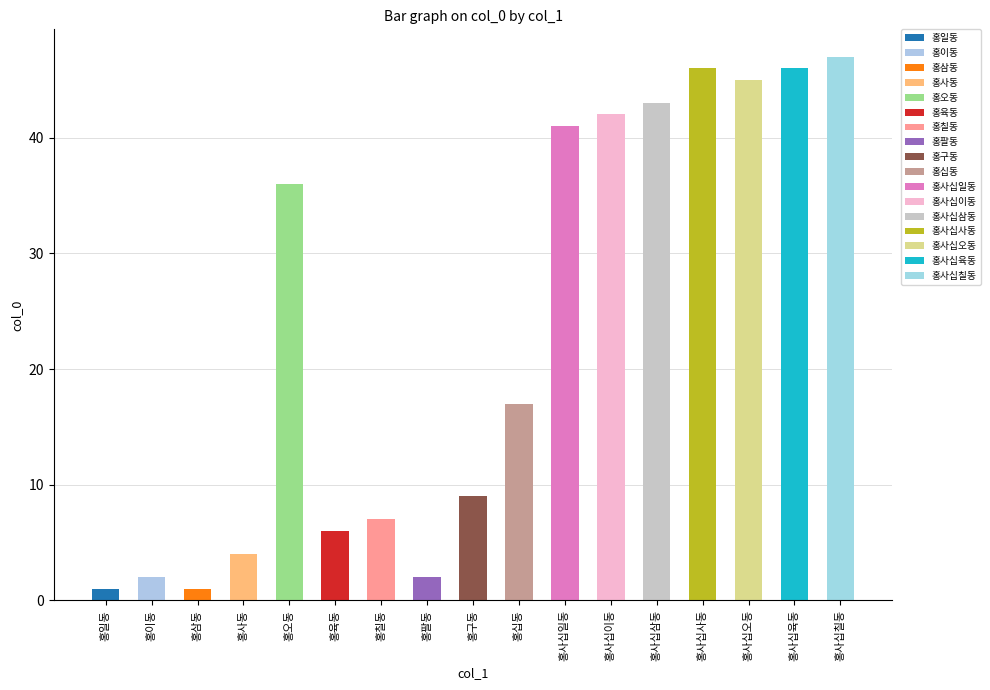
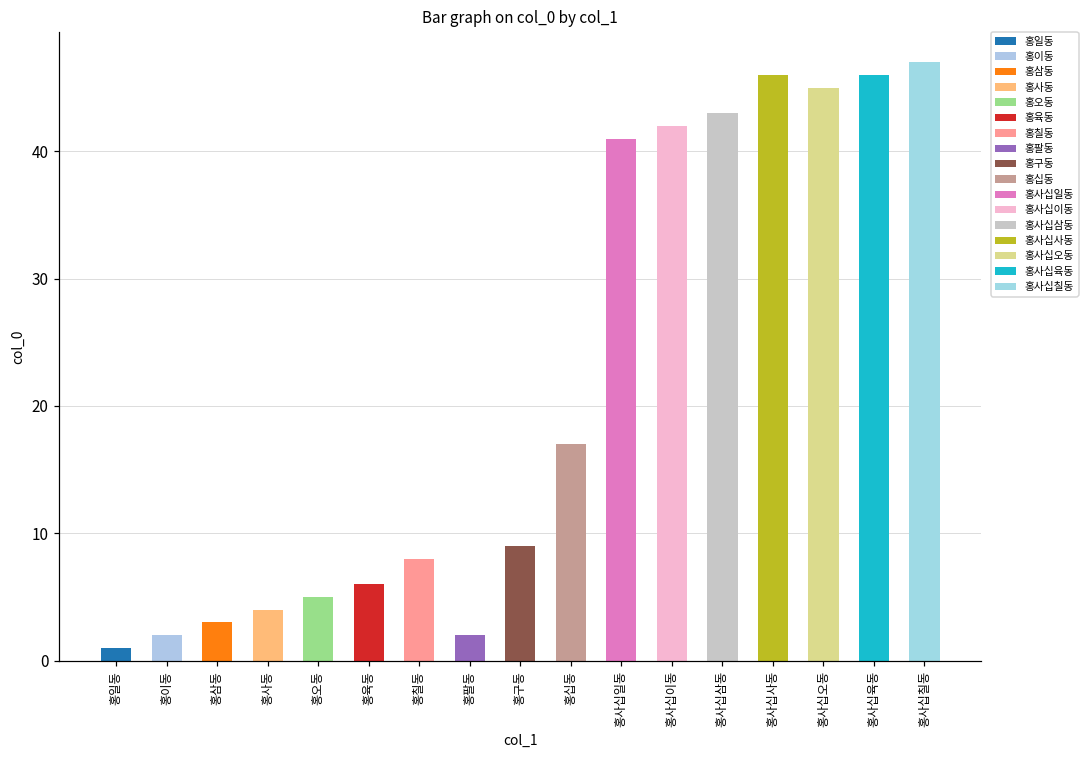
  {
    "홍일동": 1,
    "홍이동": 2,
-   "홍삼동": 1,
+   "홍삼동": 3,
    "홍사동": 4,
-   "홍오동": 36,
+   "홍오동": 5,
    "홍육동": 6,
-   "홍칠동": 7,
+   "홍칠동": 8,
    "홍팔동": 2,
    "홍구동": 9,
    "홍십동": 17,
    "홍사십일동": 41,
    "홍사십이동": 42,
    "홍사십삼동": 43,
    "홍사십사동": 46,
    "홍사십오동": 45,
    "홍사십육동": 46,
    "홍사십칠동": 47
  }
